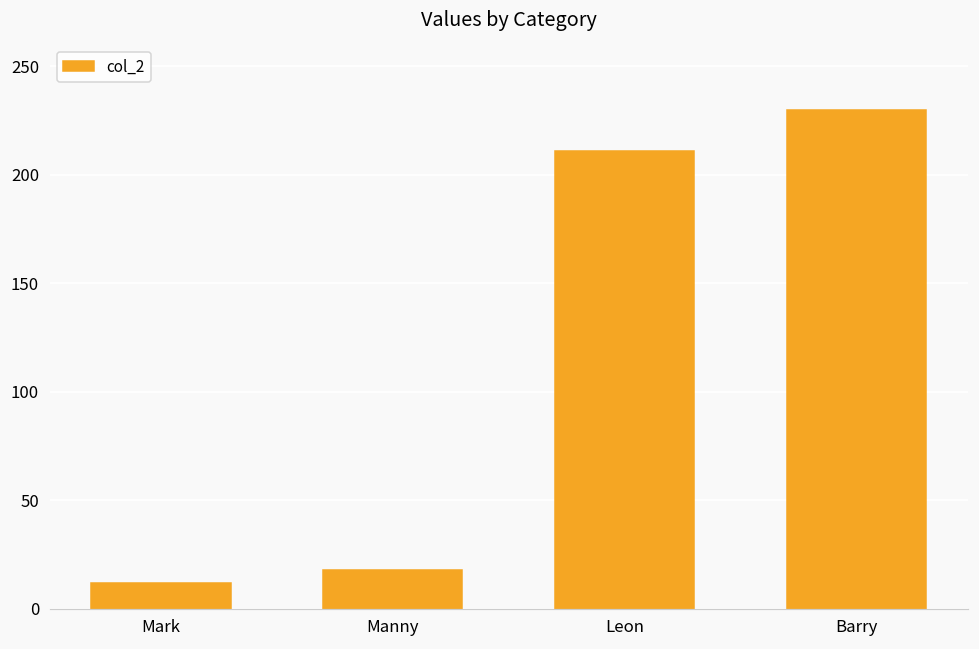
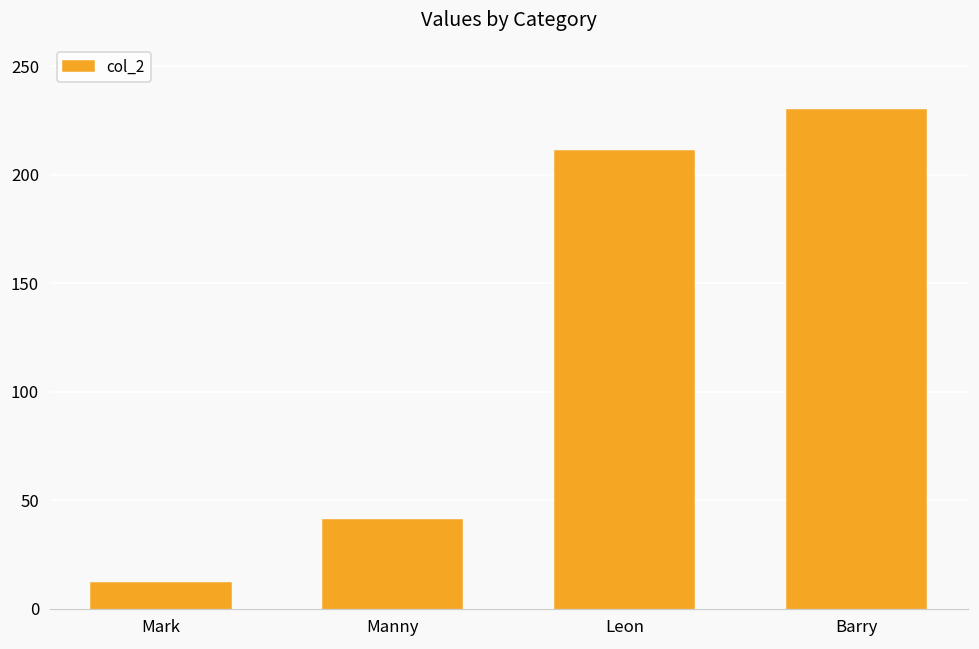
  {
    "Mark": 12,
-   "Manny": 18,
+   "Manny": 41,
    "Leon": 211,
    "Barry": 230
  }
